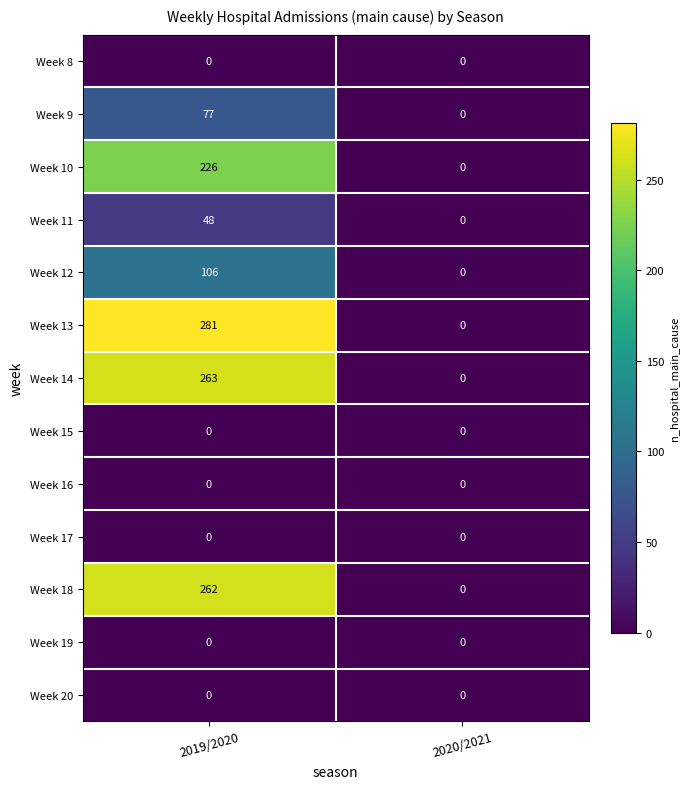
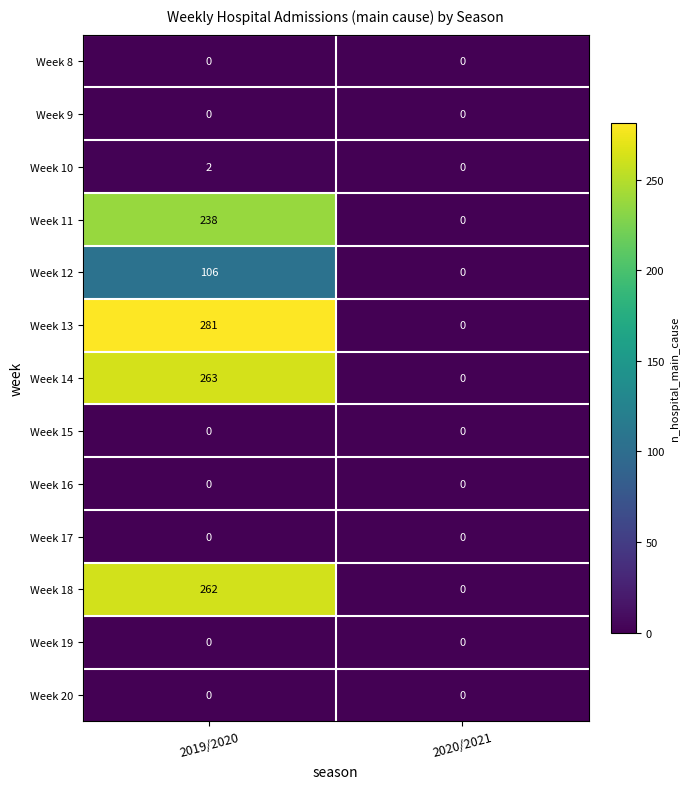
  {
    "Week 8": {
      "2019/2020": 0,
      "2020/2021": 0
    },
    "Week 9": {
-     "2019/2020": 77,
+     "2019/2020": 0,
      "2020/2021": 0
    },
    "Week 10": {
-     "2019/2020": 226,
+     "2019/2020": 2,
      "2020/2021": 0
    },
    "Week 11": {
-     "2019/2020": 48,
+     "2019/2020": 238,
      "2020/2021": 0
    },
    "Week 12": {
      "2019/2020": 106,
      "2020/2021": 0
    },
    "Week 13": {
      "2019/2020": 281,
      "2020/2021": 0
    },
    "Week 14": {
      "2019/2020": 263,
      "2020/2021": 0
    },
    "Week 15": {
      "2019/2020": 0,
      "2020/2021": 0
    },
    "Week 16": {
      "2019/2020": 0,
      "2020/2021": 0
    },
    "Week 17": {
      "2019/2020": 0,
      "2020/2021": 0
    },
    "Week 18": {
      "2019/2020": 262,
      "2020/2021": 0
    },
    "Week 19": {
      "2019/2020": 0,
      "2020/2021": 0
    },
    "Week 20": {
      "2019/2020": 0,
      "2020/2021": 0
    }
  }
